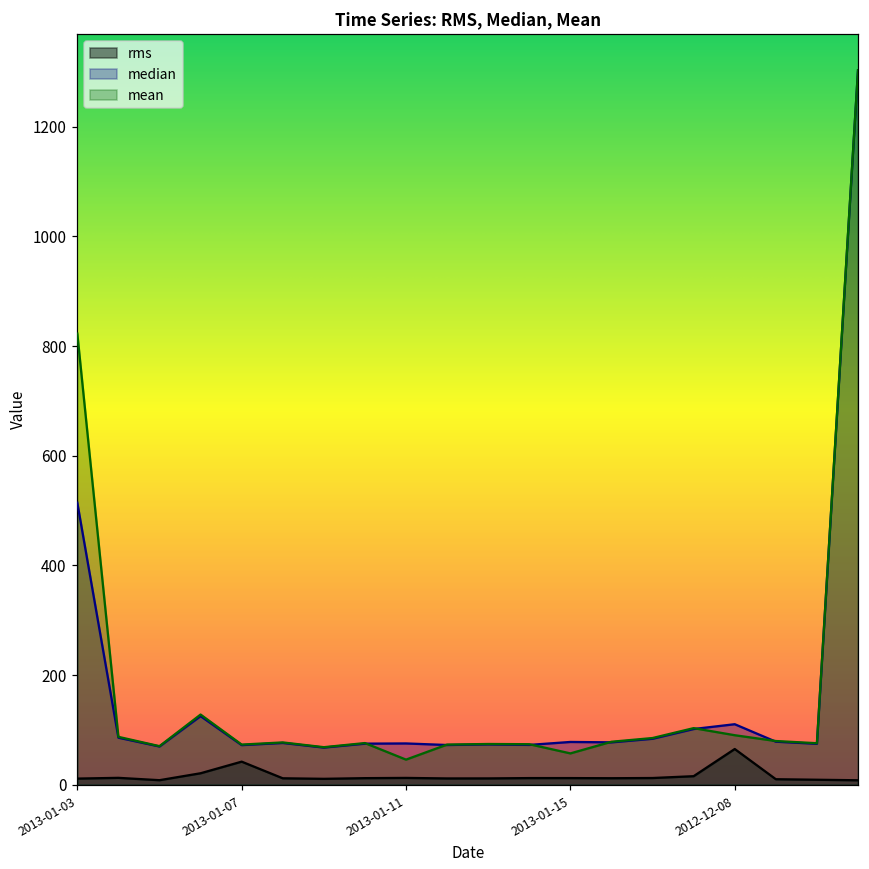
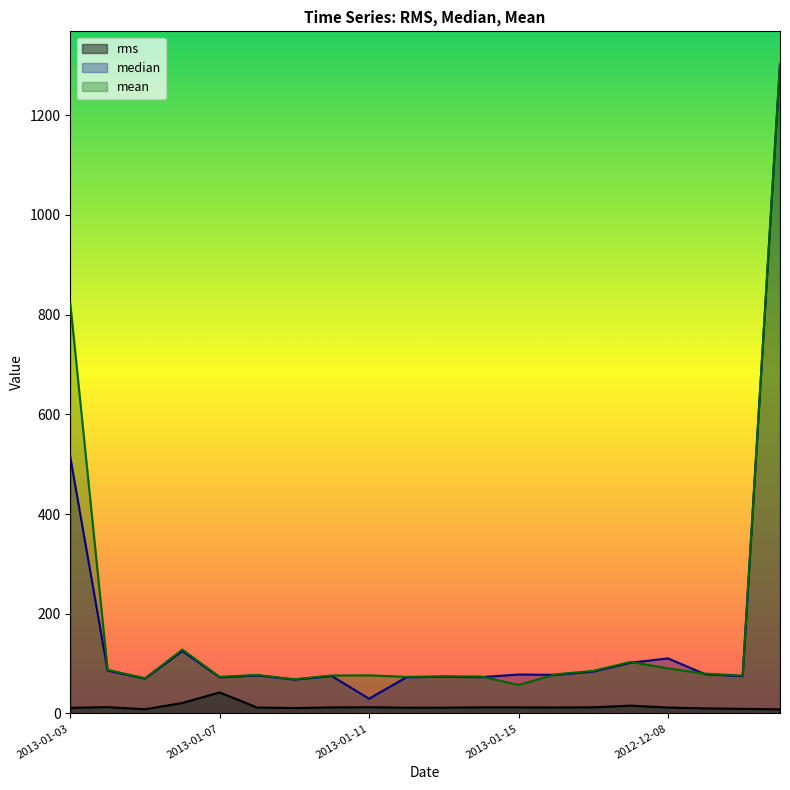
  {
    "rms": {
      "2013-01-03": 10,
      "2013-01-07": 40,
      "2013-01-11": 10,
      "2013-01-15": 10,
-     "2012-12-08": 70
+     "2012-12-08": 10
    },
    "median": {
      "2013-01-03": 510,
-     "2013-01-11": 80,
+     "2013-01-11": 30,
      "2013-01-15": 80,
      "2012-12-08": 110
    },
    "mean": {
      "2013-01-03": 820,
-     "2013-01-11": 50,
+     "2013-01-11": 80,
      "2013-01-15": 60,
      "2012-12-08": 90
    }
  }
